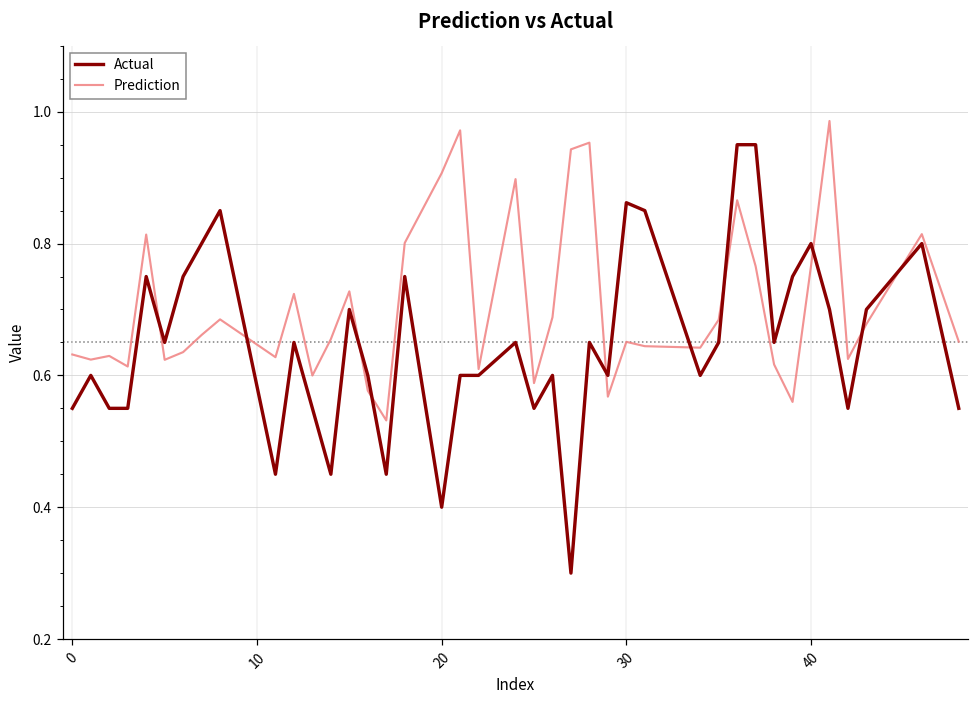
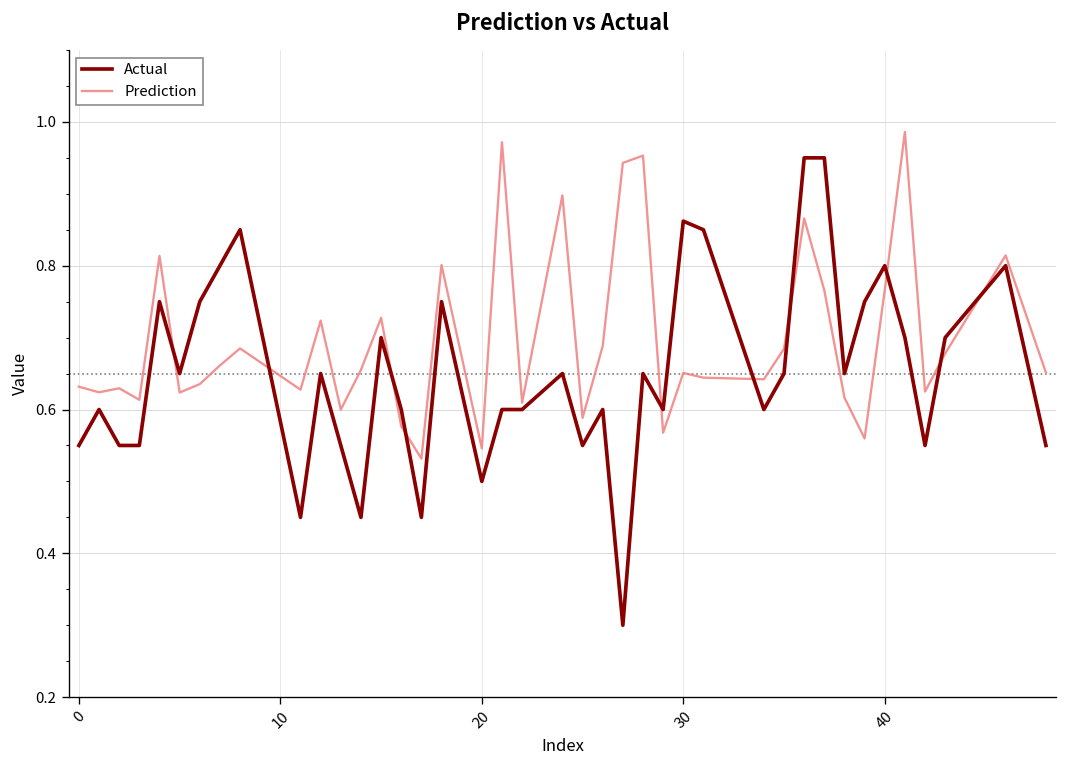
  {
    "Actual": {
      "0": 0.55,
-     "20": 0.4,
+     "20": 0.5,
      "30": 0.86,
      "40": 0.8
    },
    "Prediction": {
      "0": 0.63,
-     "20": 0.91,
+     "20": 0.55,
      "30": 0.65,
      "40": 0.77
    }
  }
